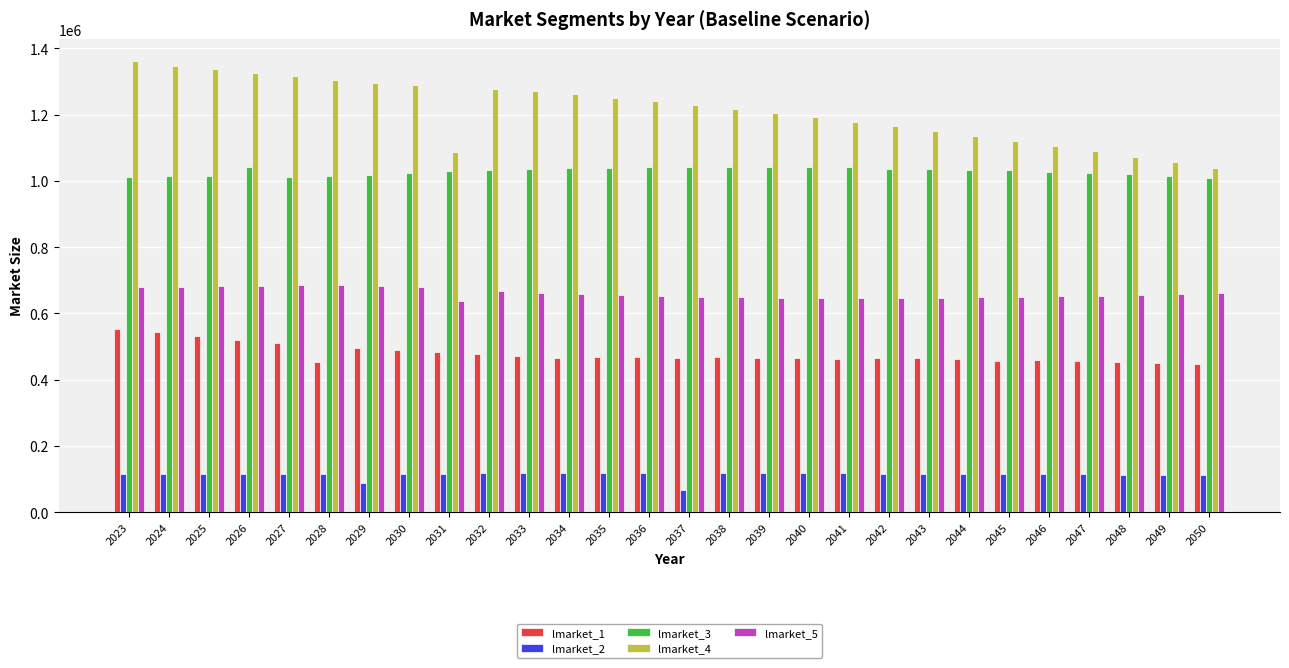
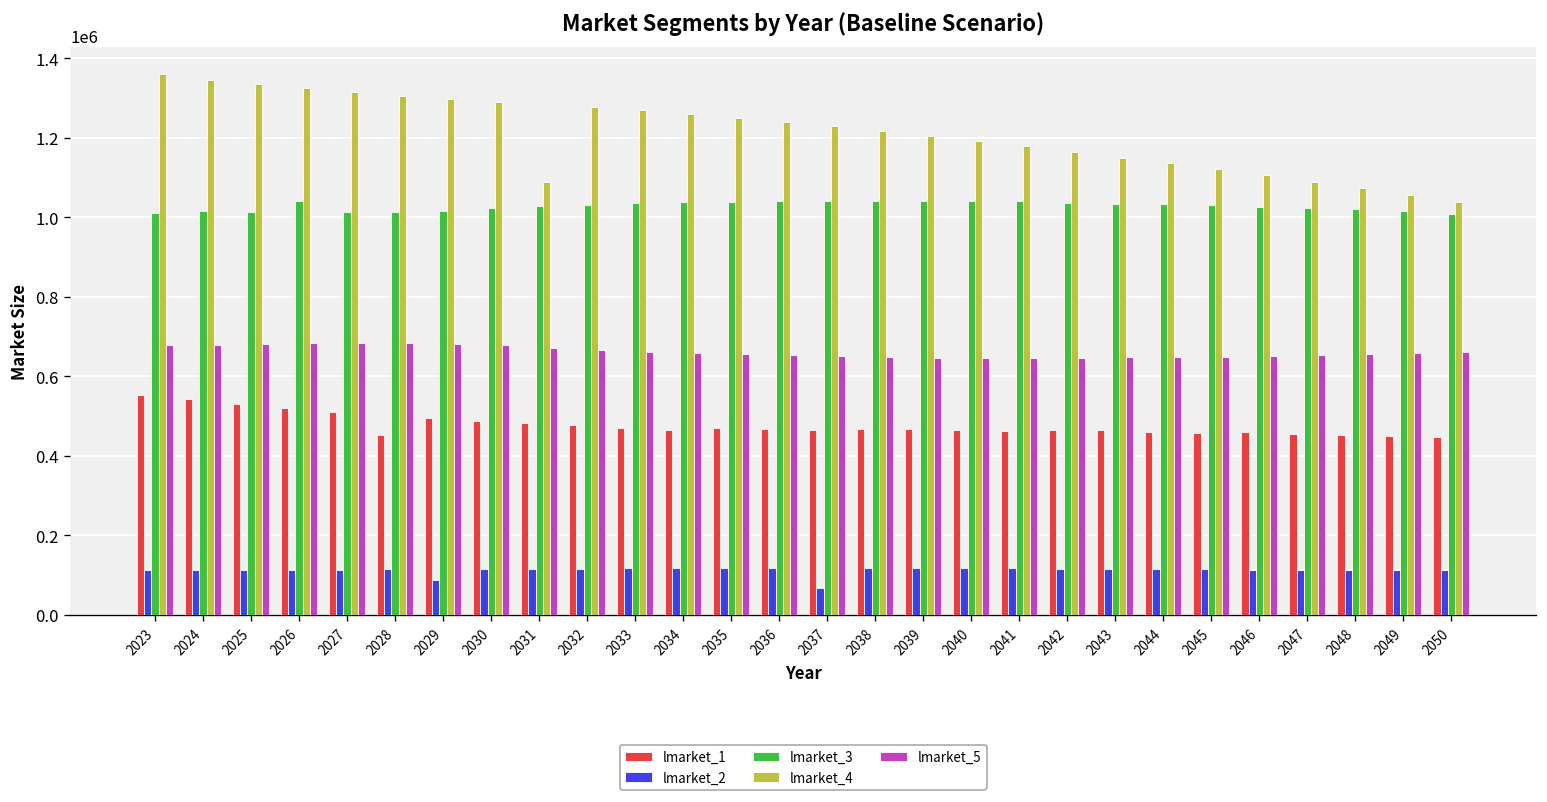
  {
    "lmarket_1": {
      "2023": 550000,
      "2024": 540000,
      "2025": 530000,
      "2026": 520000,
      "2027": 510000,
      "2028": 450000,
      "2029": 490000,
      "2030": 490000,
      "2031": 480000,
      "2032": 480000,
      "2033": 470000,
      "2034": 470000,
      "2035": 470000,
      "2036": 470000,
      "2037": 460000,
      "2038": 470000,
      "2039": 470000,
      "2040": 460000,
      "2041": 460000,
      "2042": 470000,
      "2043": 470000,
      "2044": 460000,
      "2045": 460000,
      "2046": 460000,
      "2047": 450000,
      "2048": 450000,
      "2049": 450000,
      "2050": 450000
    },
    "lmarket_2": {
      "2023": 110000,
      "2024": 110000,
      "2025": 110000,
      "2026": 110000,
      "2027": 110000,
      "2028": 110000,
      "2029": 90000,
      "2030": 110000,
      "2031": 120000,
      "2032": 120000,
      "2033": 120000,
      "2034": 120000,
      "2035": 120000,
      "2036": 120000,
      "2037": 70000,
      "2038": 120000,
      "2039": 120000,
      "2040": 120000,
      "2041": 120000,
      "2042": 120000,
      "2043": 120000,
      "2044": 120000,
      "2045": 110000,
      "2046": 110000,
      "2047": 110000,
      "2048": 110000,
      "2049": 110000,
      "2050": 110000
    },
    "lmarket_3": {
      "2023": 1010000,
      "2024": 1020000,
      "2025": 1010000,
      "2026": 1040000,
      "2027": 1010000,
      "2028": 1010000,
      "2029": 1020000,
      "2030": 1020000,
      "2031": 1030000,
      "2032": 1030000,
      "2033": 1040000,
      "2034": 1040000,
      "2035": 1040000,
      "2036": 1040000,
      "2037": 1040000,
      "2038": 1040000,
      "2039": 1040000,
      "2040": 1040000,
      "2041": 1040000,
      "2042": 1040000,
      "2043": 1030000,
      "2044": 1030000,
      "2045": 1030000,
      "2046": 1030000,
      "2047": 1020000,
      "2048": 1020000,
      "2049": 1020000,
      "2050": 1010000
    },
    "lmarket_4": {
      "2023": 1360000,
      "2024": 1350000,
      "2025": 1340000,
      "2026": 1330000,
      "2027": 1320000,
      "2028": 1300000,
      "2029": 1300000,
      "2030": 1290000,
      "2031": 1090000,
      "2032": 1280000,
      "2033": 1270000,
      "2034": 1260000,
      "2035": 1250000,
      "2036": 1240000,
      "2037": 1230000,
      "2038": 1220000,
      "2039": 1200000,
      "2040": 1190000,
      "2041": 1180000,
      "2042": 1160000,
      "2043": 1150000,
      "2044": 1140000,
      "2045": 1120000,
      "2046": 1110000,
      "2047": 1090000,
      "2048": 1070000,
      "2049": 1060000,
      "2050": 1040000
    },
    "lmarket_5": {
      "2023": 680000,
      "2024": 680000,
      "2025": 680000,
      "2026": 680000,
      "2027": 680000,
      "2028": 680000,
      "2029": 680000,
      "2030": 680000,
-     "2031": 640000,
+     "2031": 670000,
      "2032": 670000,
      "2033": 660000,
      "2034": 660000,
      "2035": 660000,
      "2036": 650000,
      "2037": 650000,
      "2038": 650000,
      "2039": 650000,
      "2040": 650000,
      "2041": 650000,
      "2042": 650000,
      "2043": 650000,
      "2044": 650000,
      "2045": 650000,
      "2046": 650000,
      "2047": 650000,
      "2048": 660000,
      "2049": 660000,
      "2050": 660000
    }
  }
